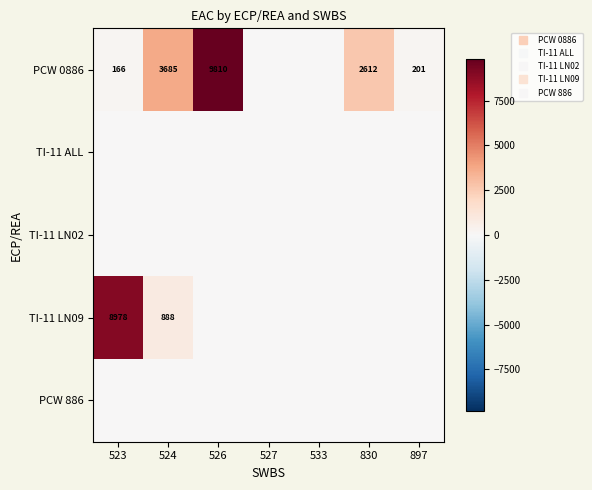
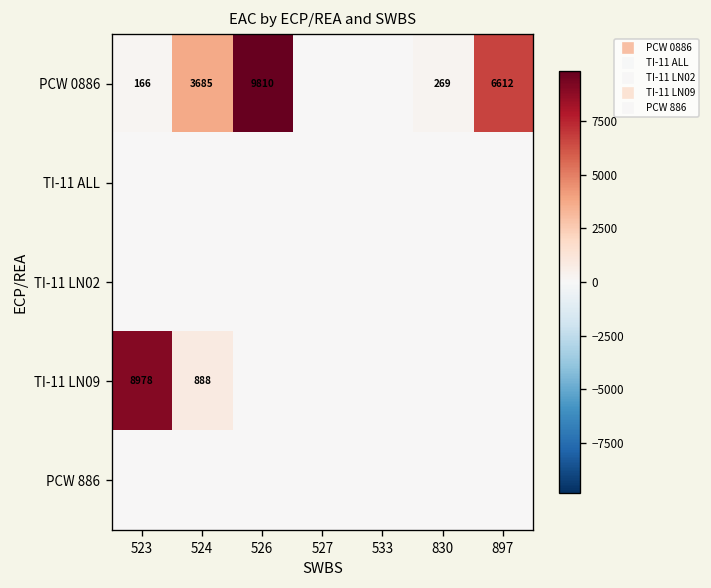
  {
    "PCW 0886": {
      "523": 166,
      "524": 3685,
      "526": 9810,
-     "830": 2612,
-     "897": 201
+     "830": 269,
+     "897": 6612
    },
    "TI-11 LN09": {
      "523": 8978,
      "524": 888
    }
  }
